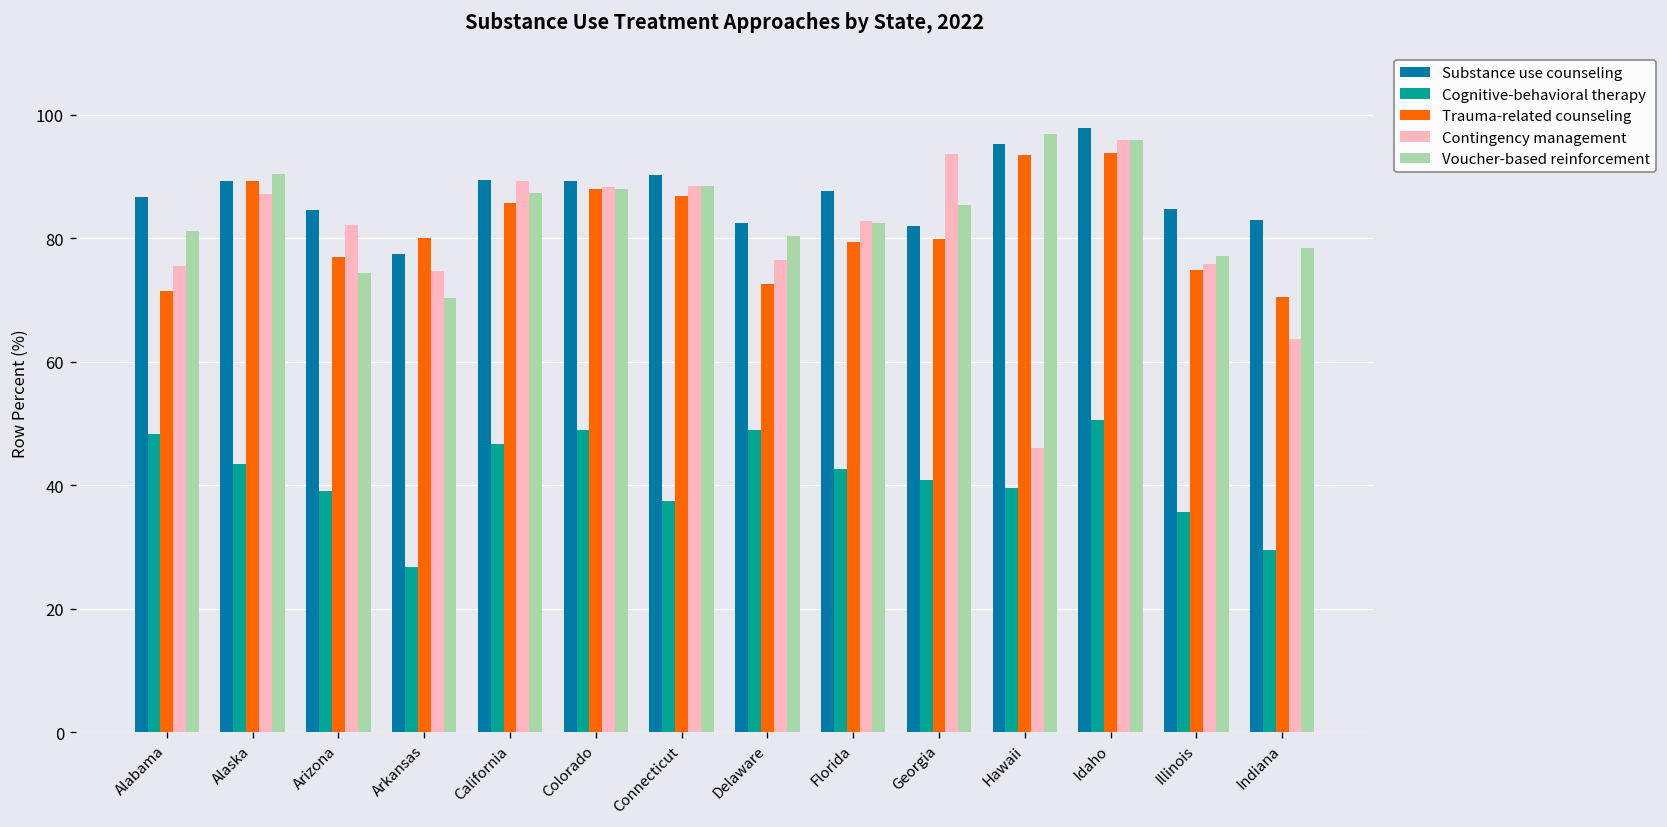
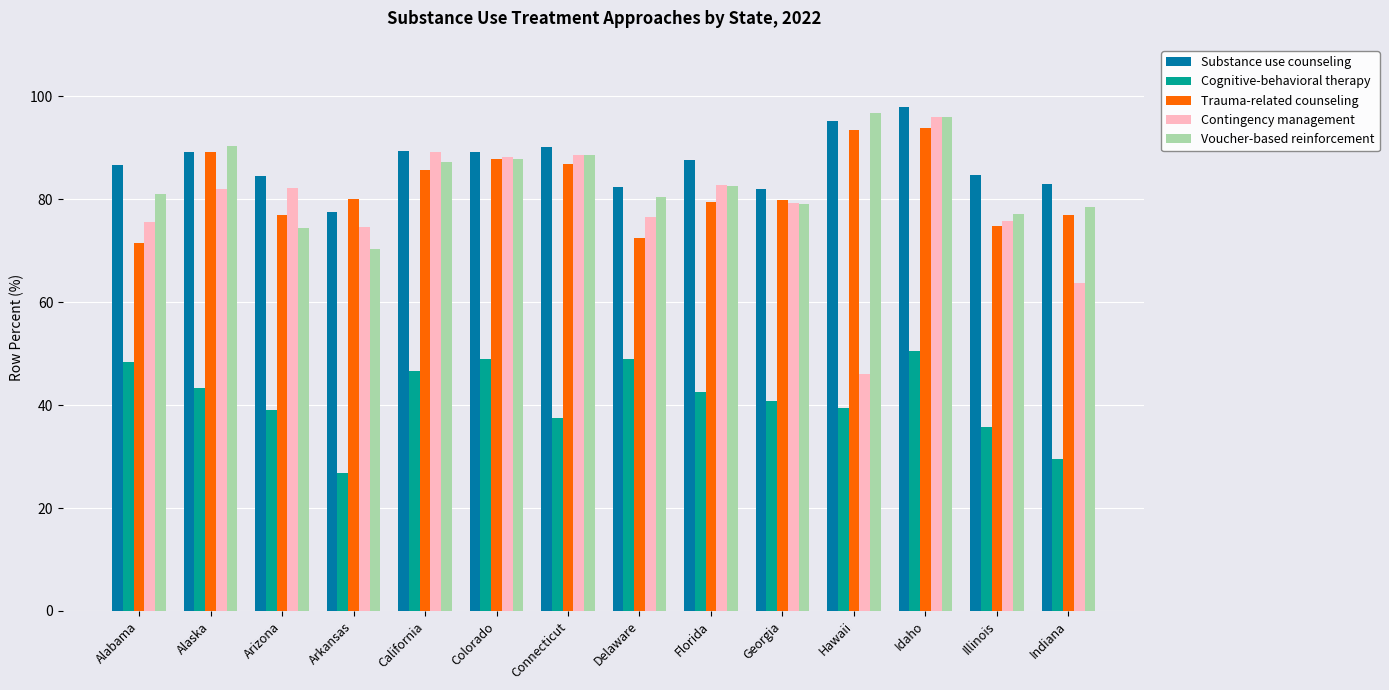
  {
    "Trauma-related counseling": {
      "Alabama": 71,
      "Alaska": 89,
      "Arizona": 77,
      "Arkansas": 80,
      "California": 86,
      "Colorado": 88,
      "Connecticut": 87,
      "Delaware": 73,
      "Florida": 79,
      "Georgia": 80,
      "Hawaii": 94,
      "Idaho": 94,
      "Illinois": 75,
-     "Indiana": 70
+     "Indiana": 77
    },
    "Contingency management": {
      "Alabama": 76,
-     "Alaska": 87,
+     "Alaska": 82,
      "Arizona": 82,
      "Arkansas": 75,
      "California": 89,
      "Colorado": 88,
      "Connecticut": 89,
      "Delaware": 77,
      "Florida": 83,
-     "Georgia": 94,
+     "Georgia": 79,
      "Hawaii": 46,
      "Idaho": 96,
      "Illinois": 76,
      "Indiana": 64
    },
    "Voucher-based reinforcement": {
      "Alabama": 81,
      "Alaska": 90,
      "Arizona": 74,
      "Arkansas": 70,
      "California": 87,
      "Colorado": 88,
      "Connecticut": 89,
      "Delaware": 80,
      "Florida": 83,
-     "Georgia": 85,
+     "Georgia": 79,
      "Hawaii": 97,
      "Idaho": 96,
      "Illinois": 77,
      "Indiana": 78
    }
  }
